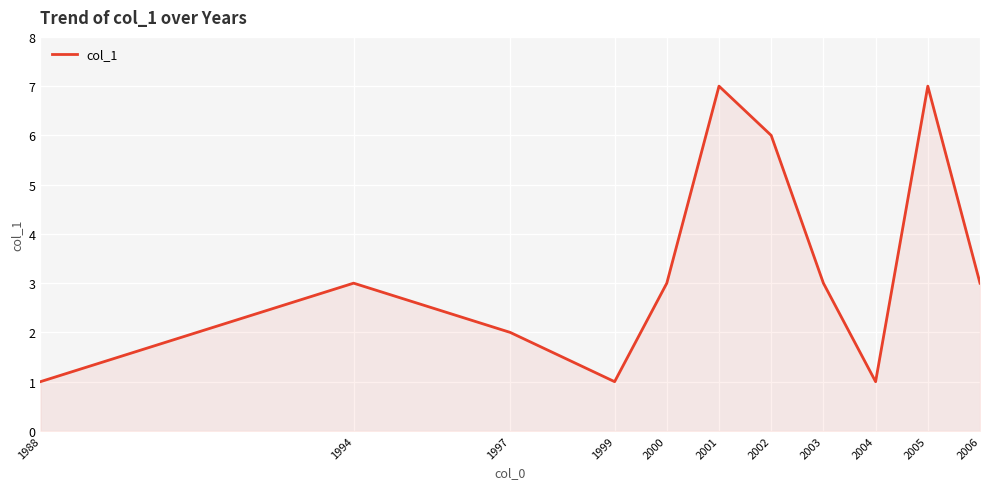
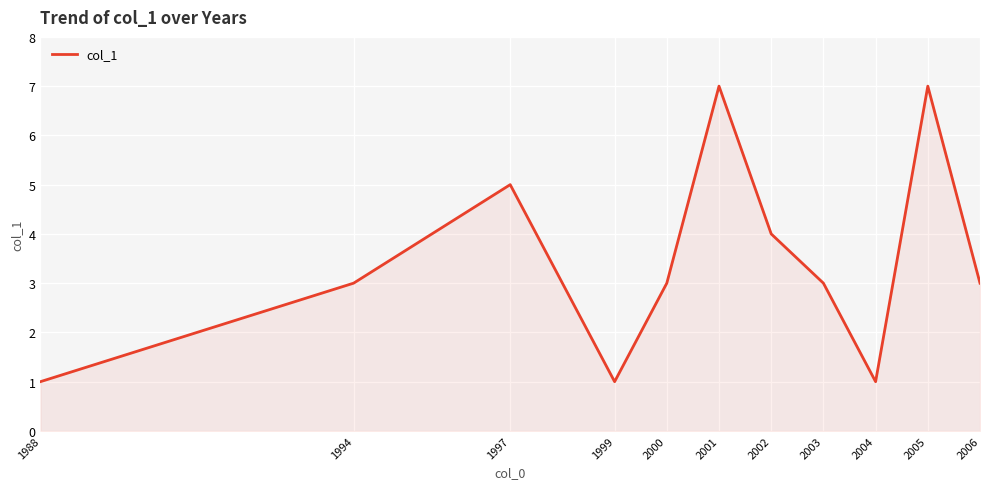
  {
    "1988": 1,
    "1994": 3,
-   "1997": 2,
+   "1997": 5,
    "1999": 1,
    "2000": 3,
    "2001": 7,
-   "2002": 6,
+   "2002": 4,
    "2003": 3,
    "2004": 1,
    "2005": 7,
    "2006": 3
  }
